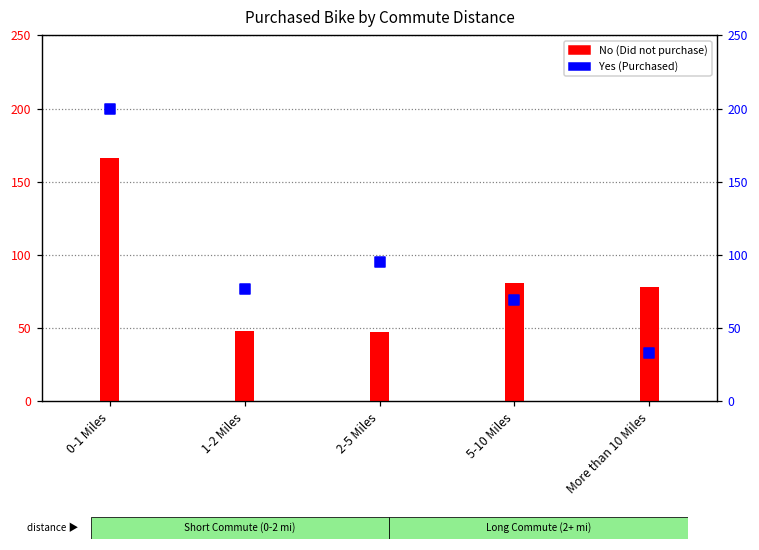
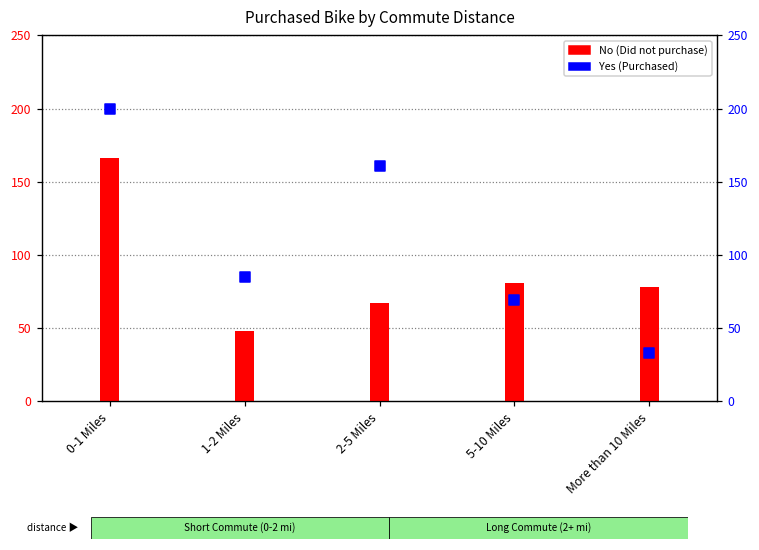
  {
    "No (Did not purchase)": {
      "0-1 Miles": 166,
      "1-2 Miles": 48,
-     "2-5 Miles": 47,
+     "2-5 Miles": 67,
      "5-10 Miles": 81,
      "More than 10 Miles": 78
    },
    "Yes (Purchased)": {
-     "1-2 Miles": 77,
-     "2-5 Miles": 95
+     "1-2 Miles": 85,
+     "2-5 Miles": 161
    }
  }
